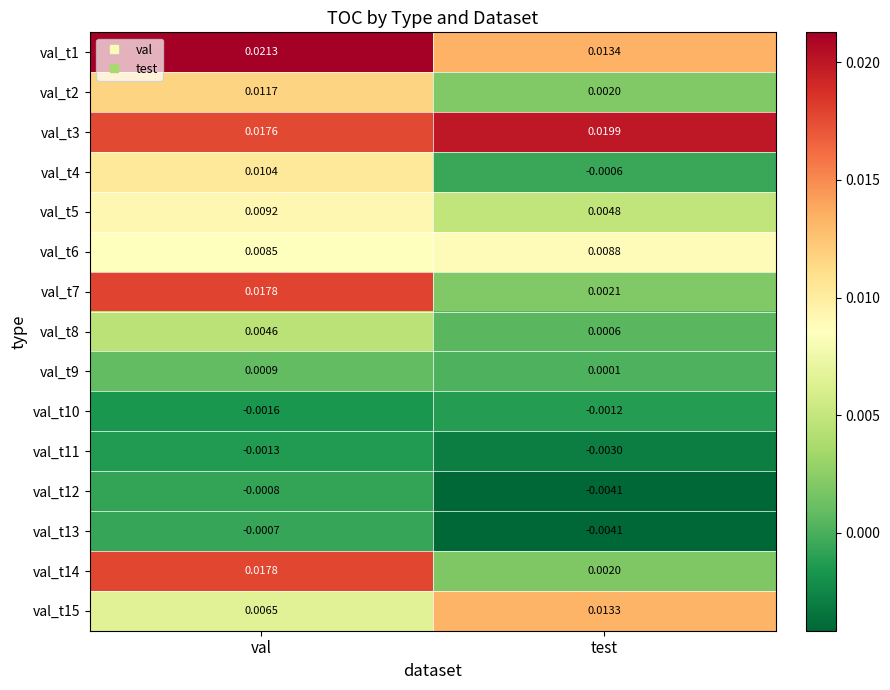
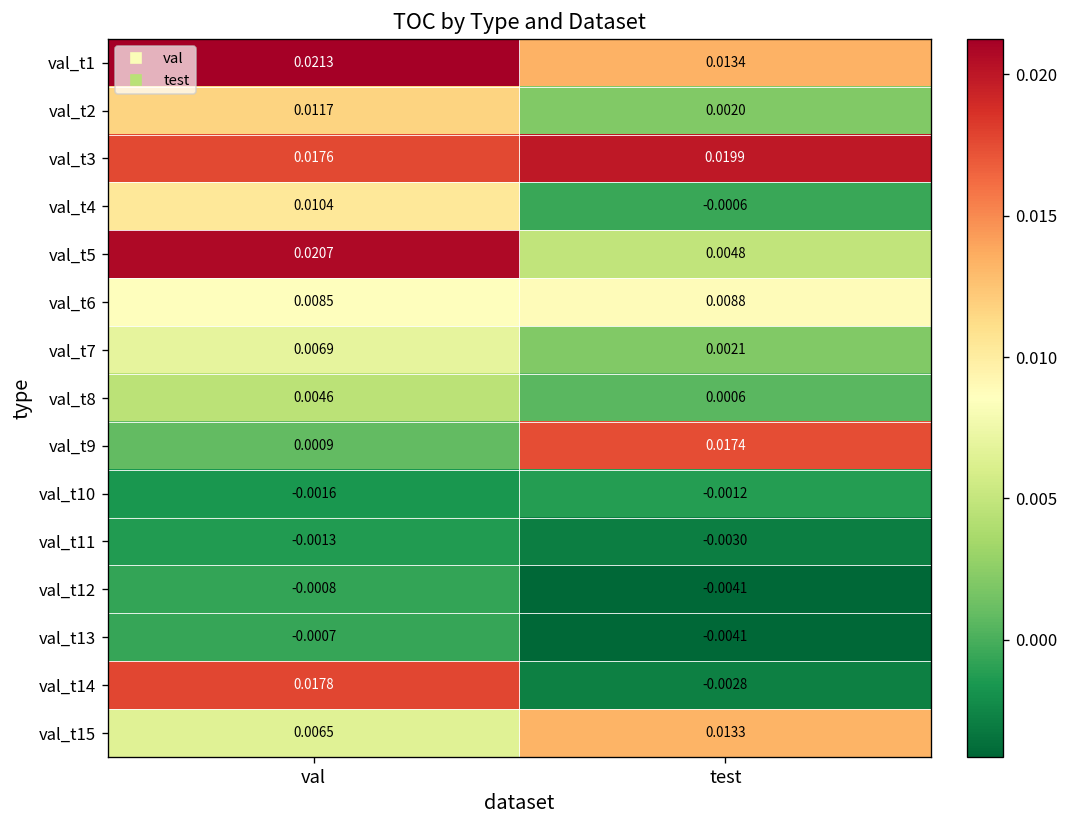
  {
    "val_t1": {
      "val": 0.0213,
      "test": 0.0134
    },
    "val_t2": {
      "val": 0.0117,
      "test": 0.0020
    },
    "val_t3": {
      "val": 0.0176,
      "test": 0.0199
    },
    "val_t4": {
      "val": 0.0104,
      "test": -0.0006
    },
    "val_t5": {
-     "val": 0.0092,
+     "val": 0.0207,
      "test": 0.0048
    },
    "val_t6": {
      "val": 0.0085,
      "test": 0.0088
    },
    "val_t7": {
-     "val": 0.0178,
+     "val": 0.0069,
      "test": 0.0021
    },
    "val_t8": {
      "val": 0.0046,
      "test": 0.0006
    },
    "val_t9": {
      "val": 0.0009,
-     "test": 0.0001
+     "test": 0.0174
    },
    "val_t10": {
      "val": -0.0016,
      "test": -0.0012
    },
    "val_t11": {
      "val": -0.0013,
      "test": -0.0030
    },
    "val_t12": {
      "val": -0.0008,
      "test": -0.0041
    },
    "val_t13": {
      "val": -0.0007,
      "test": -0.0041
    },
    "val_t14": {
      "val": 0.0178,
-     "test": 0.0020
+     "test": -0.0028
    },
    "val_t15": {
      "val": 0.0065,
      "test": 0.0133
    }
  }
